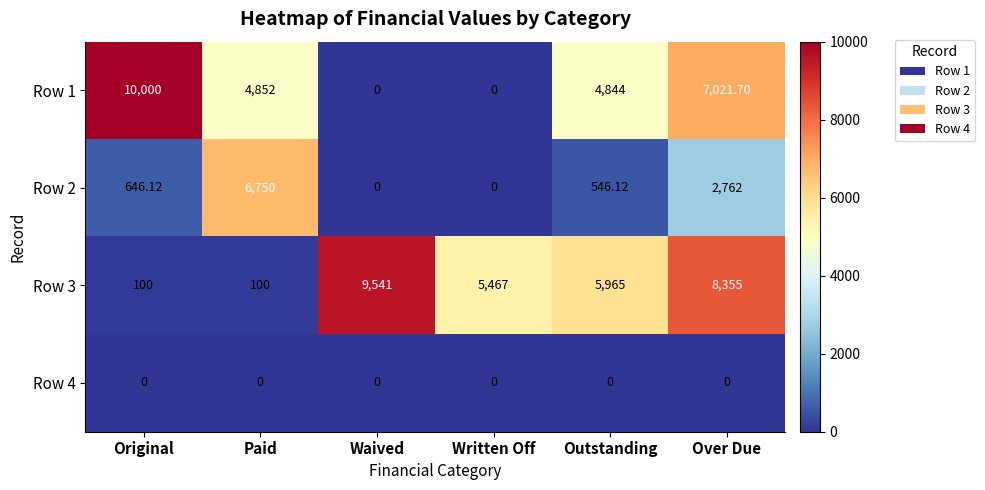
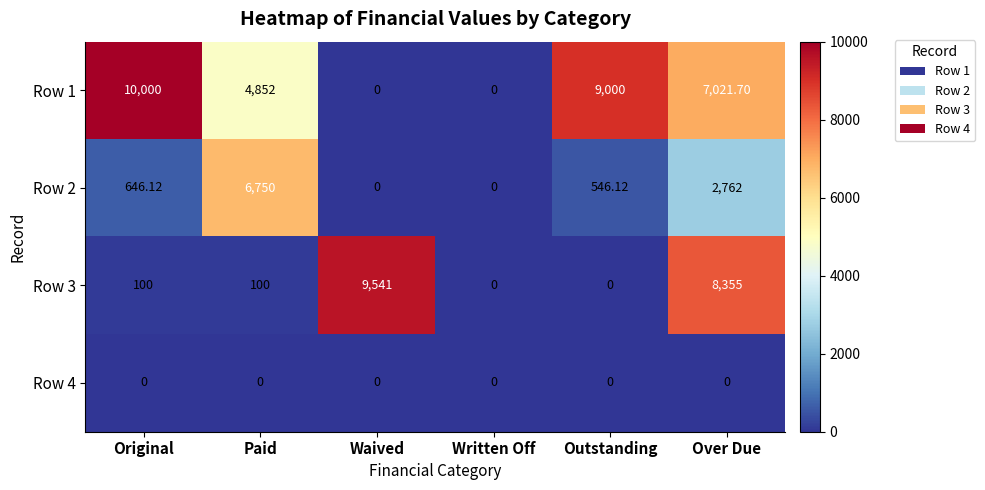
  {
    "Row 1": {
      "Original": "10,000",
      "Paid": "4,852",
      "Waived": "0",
      "Written Off": "0",
-     "Outstanding": "4,844",
+     "Outstanding": "9,000",
      "Over Due": "7,021.70"
    },
    "Row 2": {
      "Original": "646.12",
      "Paid": "6,750",
      "Waived": "0",
      "Written Off": "0",
      "Outstanding": "546.12",
      "Over Due": "2,762"
    },
    "Row 3": {
      "Original": "100",
      "Paid": "100",
      "Waived": "9,541",
-     "Written Off": "5,467",
-     "Outstanding": "5,965",
+     "Written Off": "0",
+     "Outstanding": "0",
      "Over Due": "8,355"
    },
    "Row 4": {
      "Original": "0",
      "Paid": "0",
      "Waived": "0",
      "Written Off": "0",
      "Outstanding": "0",
      "Over Due": "0"
    }
  }
